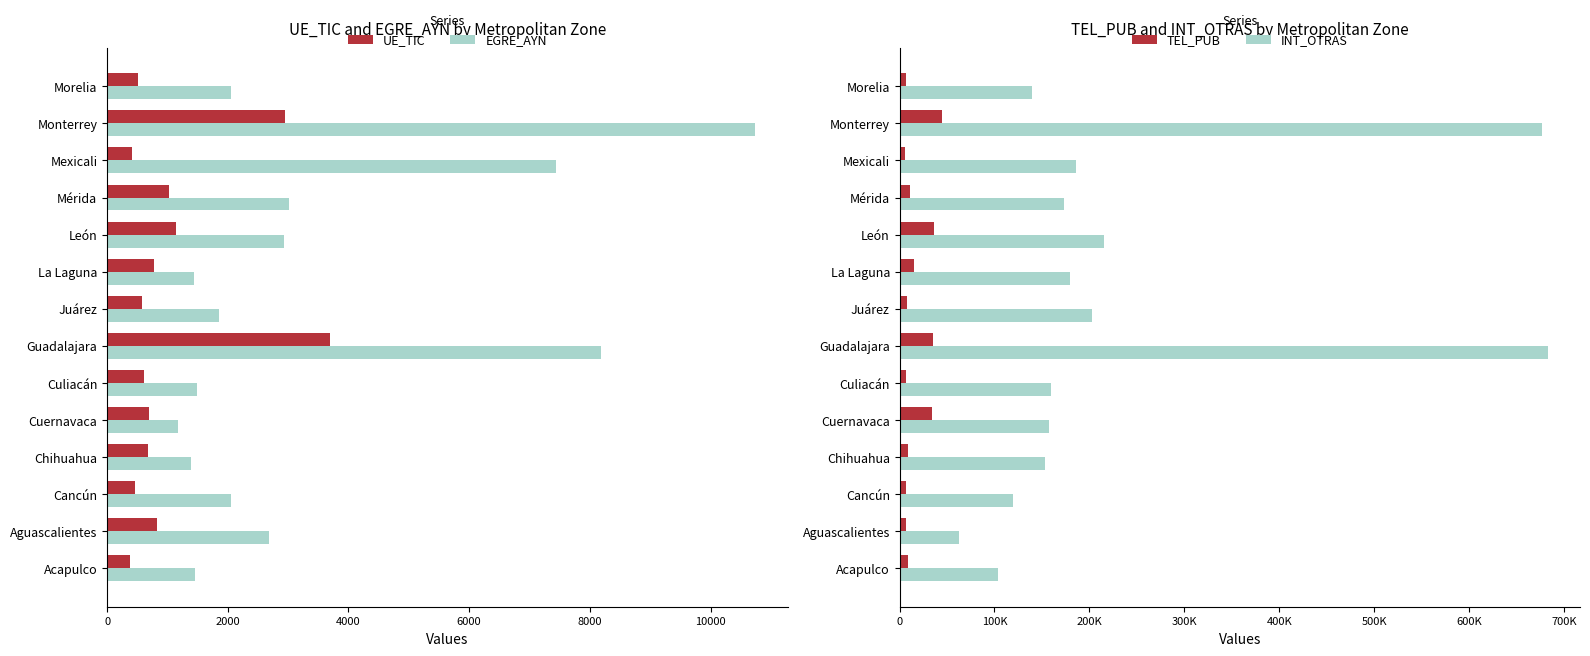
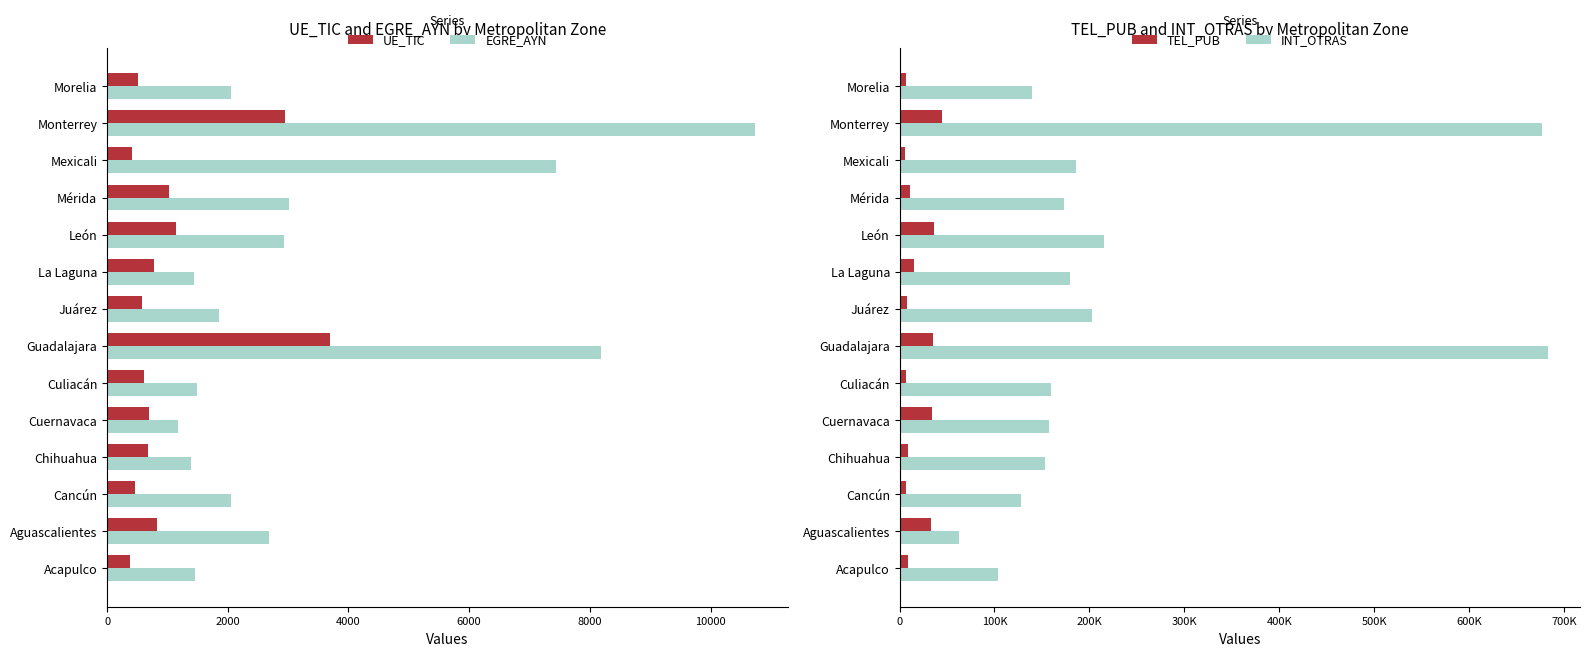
  {
    "UE_TIC and EGRE_AYN by Metropolitan Zone": {
      "UE_TIC": {
        "Morelia": 500,
        "Monterrey": 3000,
        "Mexicali": 400,
        "Mérida": 1000,
        "León": 1100,
        "La Laguna": 800,
        "Juárez": 600,
        "Guadalajara": 3700,
        "Culiacán": 600,
        "Cuernavaca": 700,
        "Chihuahua": 700,
        "Cancún": 500,
        "Aguascalientes": 800,
        "Acapulco": 400
      },
      "EGRE_AYN": {
        "Morelia": 2100,
        "Monterrey": 10700,
        "Mexicali": 7400,
        "Mérida": 3000,
        "León": 2900,
        "La Laguna": 1400,
        "Juárez": 1900,
        "Guadalajara": 8200,
        "Culiacán": 1500,
        "Cuernavaca": 1200,
        "Chihuahua": 1400,
        "Cancún": 2100,
        "Aguascalientes": 2700,
        "Acapulco": 1500
      }
    },
    "TEL_PUB and INT_OTRAS by Metropolitan Zone": {
      "TEL_PUB": {
        "Morelia": 10000,
        "Monterrey": 50000,
        "Mexicali": 10000,
        "Mérida": 10000,
        "León": 40000,
        "La Laguna": 20000,
        "Juárez": 10000,
        "Guadalajara": 40000,
        "Culiacán": 10000,
        "Cuernavaca": 30000,
        "Chihuahua": 10000,
        "Cancún": 10000,
-       "Aguascalientes": 10000,
+       "Aguascalientes": 30000,
        "Acapulco": 10000
      },
      "INT_OTRAS": {
        "Morelia": 140000,
        "Monterrey": 680000,
        "Mexicali": 190000,
        "Mérida": 170000,
        "León": 220000,
        "La Laguna": 180000,
        "Juárez": 200000,
        "Guadalajara": 680000,
        "Culiacán": 160000,
        "Cuernavaca": 160000,
        "Chihuahua": 150000,
-       "Cancún": 120000,
+       "Cancún": 130000,
        "Aguascalientes": 60000,
        "Acapulco": 100000
      }
    }
  }
